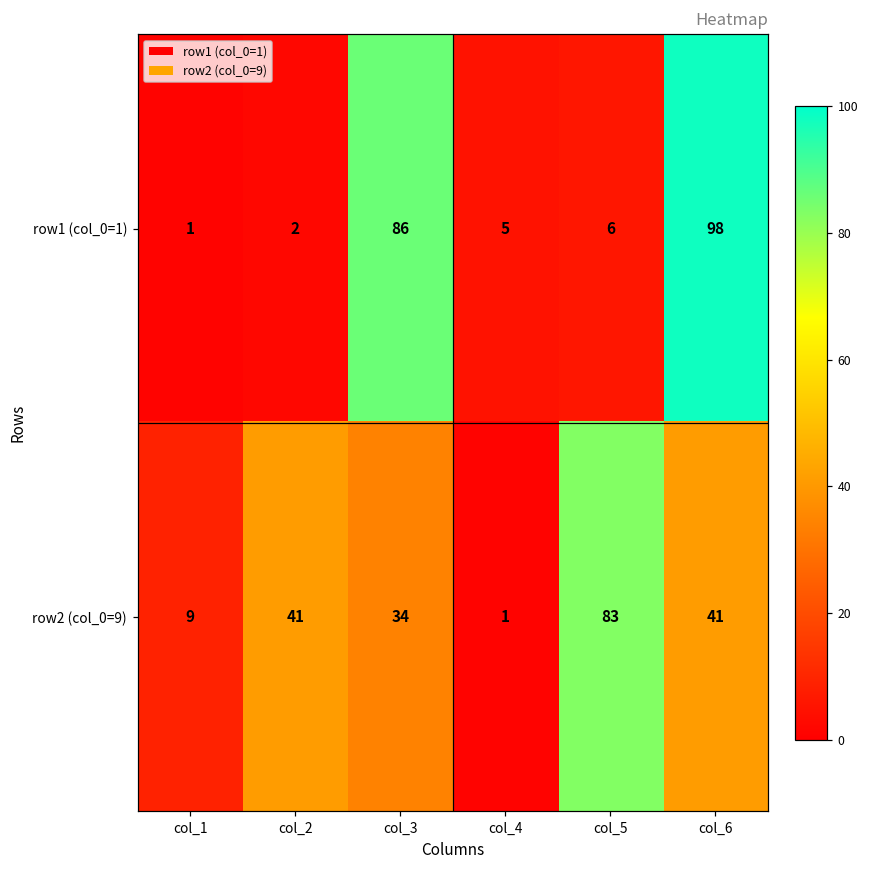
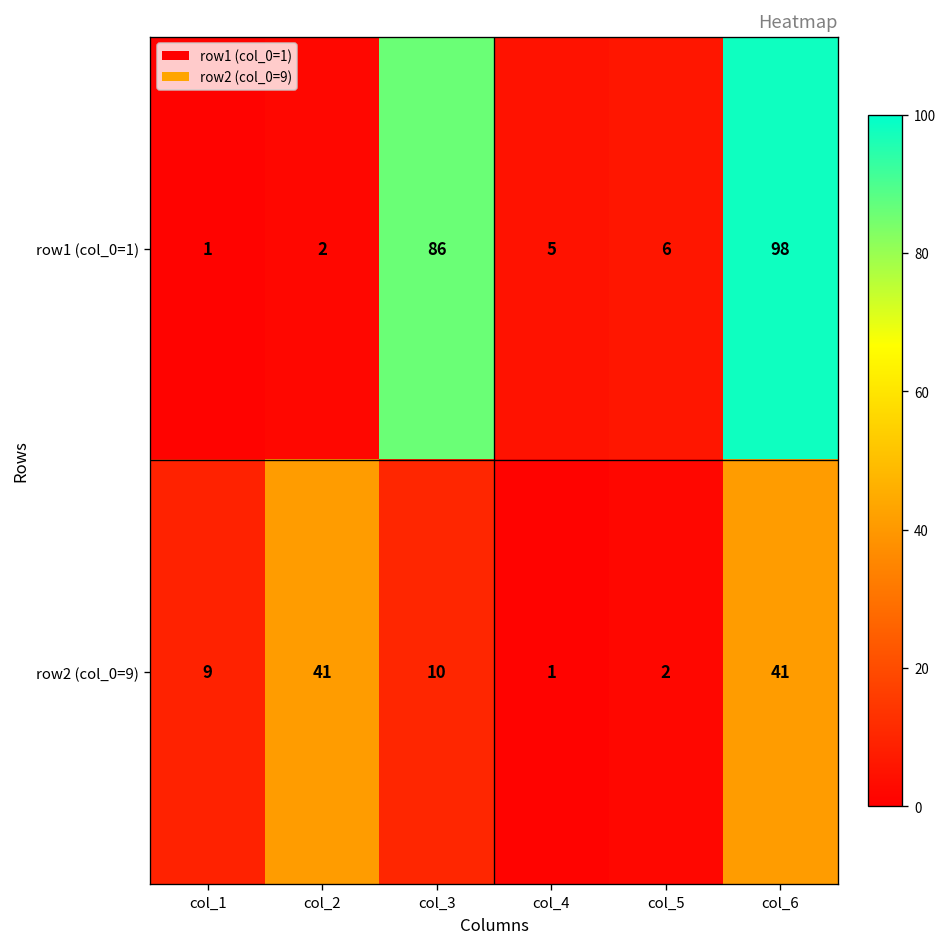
  {
    "row1 (col_0=1)": {
      "col_1": 1,
      "col_2": 2,
      "col_3": 86,
      "col_4": 5,
      "col_5": 6,
      "col_6": 98
    },
    "row2 (col_0=9)": {
      "col_1": 9,
      "col_2": 41,
-     "col_3": 34,
+     "col_3": 10,
      "col_4": 1,
-     "col_5": 83,
+     "col_5": 2,
      "col_6": 41
    }
  }
